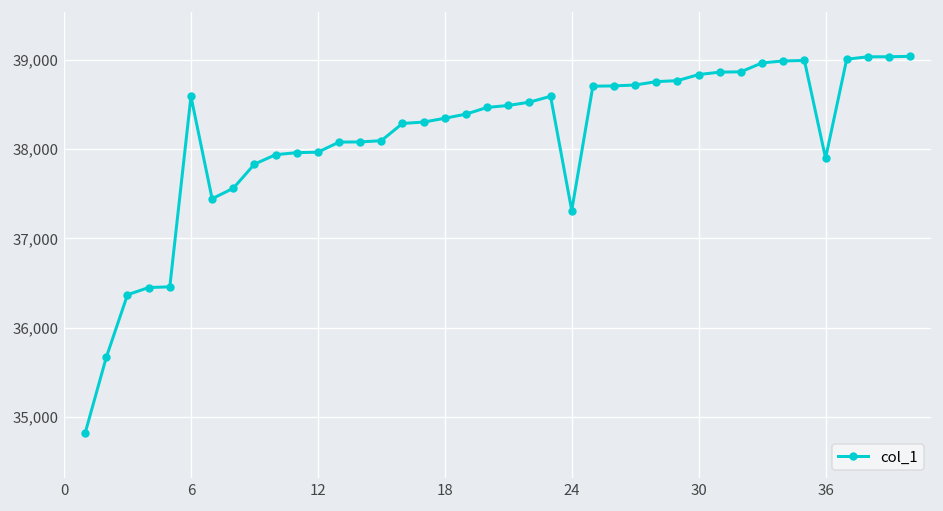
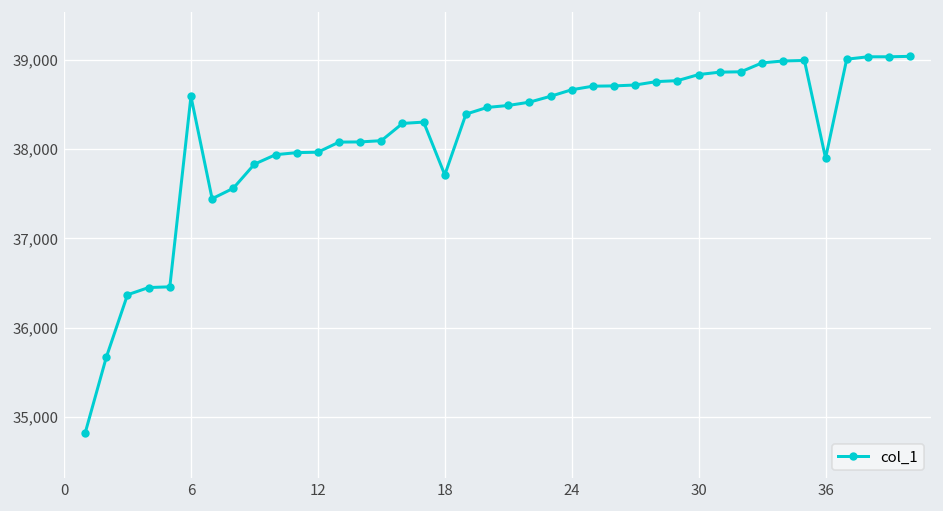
  {
    "6": "38,600",
    "12": "38,000",
-   "18": "38,300",
-   "24": "37,300",
+   "18": "37,700",
+   "24": "38,700",
    "30": "38,800",
    "36": "37,900"
  }
